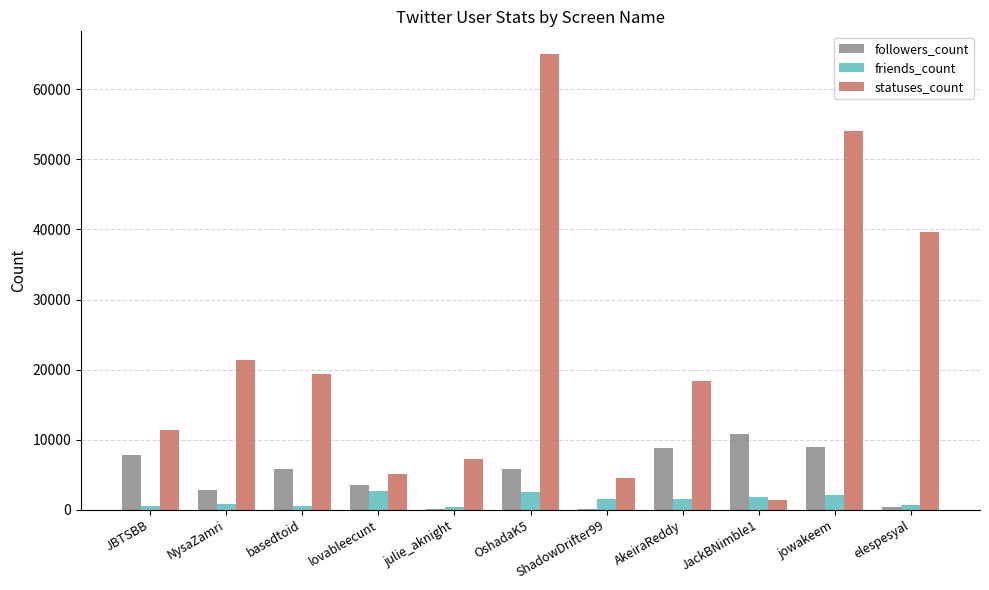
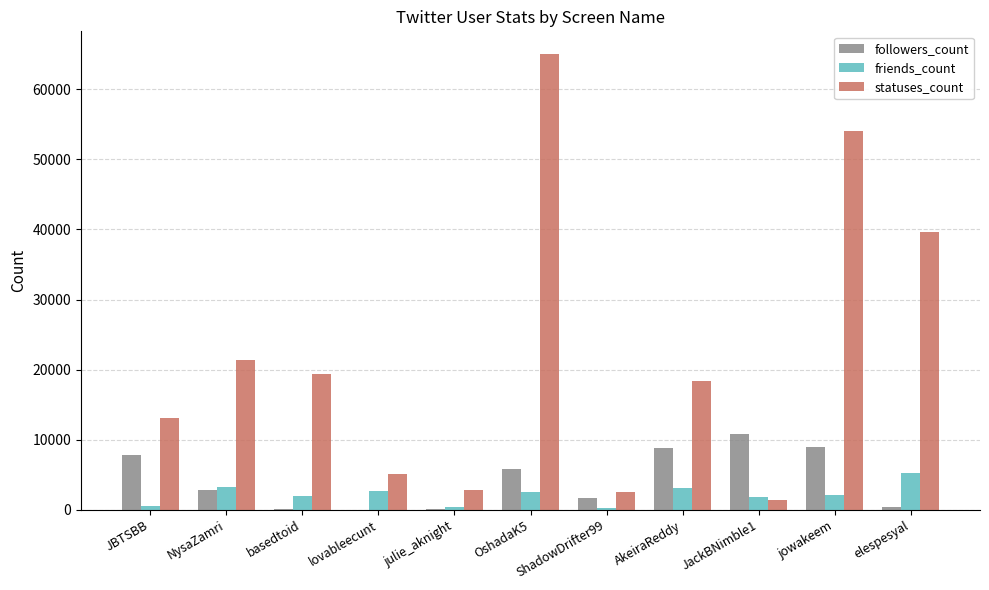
  {
    "followers_count": {
      "JBTSBB": 8000,
      "NysaZamri": 3000,
-     "basedtoid": 6000,
-     "lovableecunt": 4000,
+     "basedtoid": 0,
+     "lovableecunt": 0,
      "OshadaK5": 6000,
-     "ShadowDrifter99": 0,
+     "ShadowDrifter99": 2000,
      "AkeiraReddy": 9000,
      "JackBNimble1": 11000,
      "jowakeem": 9000,
      "elespesyal": 0
    },
    "friends_count": {
      "JBTSBB": 0,
-     "NysaZamri": 1000,
-     "basedtoid": 1000,
+     "NysaZamri": 3000,
+     "basedtoid": 2000,
      "lovableecunt": 3000,
      "julie_aknight": 0,
      "OshadaK5": 2000,
-     "ShadowDrifter99": 2000,
-     "AkeiraReddy": 1000,
+     "ShadowDrifter99": 0,
+     "AkeiraReddy": 3000,
      "JackBNimble1": 2000,
      "jowakeem": 2000,
-     "elespesyal": 1000
+     "elespesyal": 5000
    },
    "statuses_count": {
-     "JBTSBB": 11000,
+     "JBTSBB": 13000,
      "NysaZamri": 21000,
      "basedtoid": 19000,
      "lovableecunt": 5000,
-     "julie_aknight": 7000,
+     "julie_aknight": 3000,
      "OshadaK5": 65000,
-     "ShadowDrifter99": 5000,
+     "ShadowDrifter99": 3000,
      "AkeiraReddy": 18000,
      "JackBNimble1": 1000,
      "jowakeem": 54000,
      "elespesyal": 40000
    }
  }
